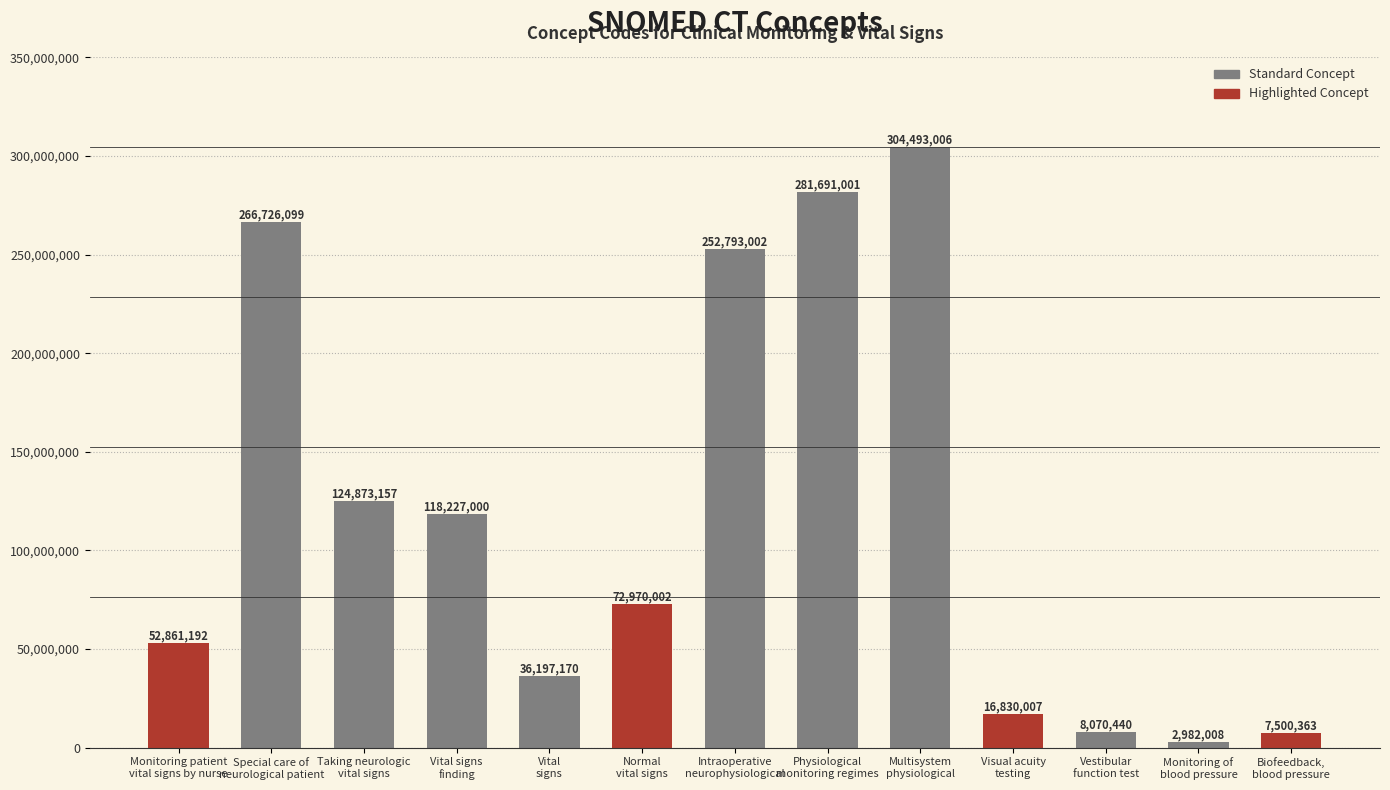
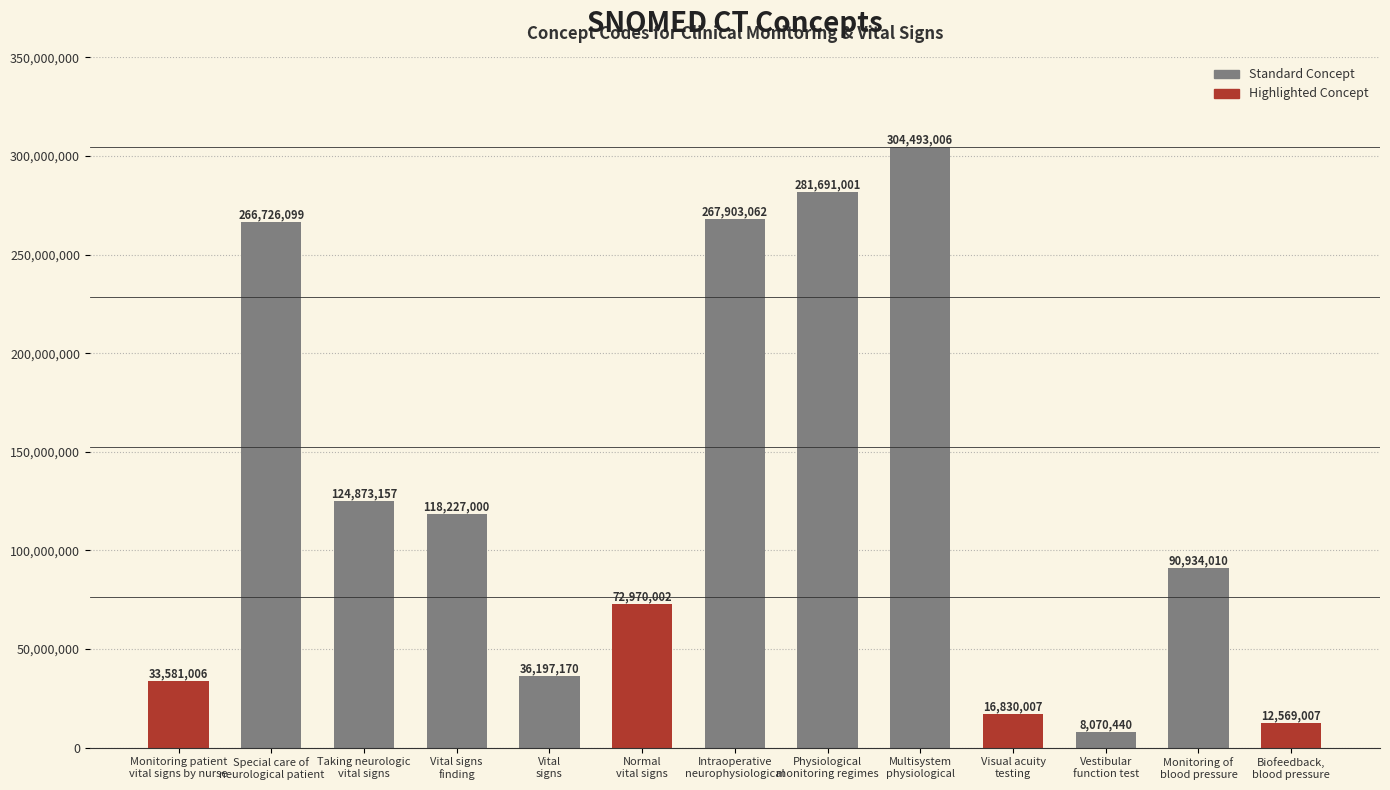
  {
-   "Monitoring patient vital signs by nurse": "52,861,192",
+   "Monitoring patient vital signs by nurse": "33,581,006",
    "Special care of neurological patient": "266,726,099",
    "Taking neurologic vital signs": "124,873,157",
    "Vital signs finding": "118,227,000",
    "Vital signs": "36,197,170",
    "Normal vital signs": "72,970,002",
-   "Intraoperative neurophysiological": "252,793,002",
+   "Intraoperative neurophysiological": "267,903,062",
    "Physiological monitoring regimes": "281,691,001",
    "Multisystem physiological": "304,493,006",
    "Visual acuity testing": "16,830,007",
    "Vestibular function test": "8,070,440",
-   "Monitoring of blood pressure": "2,982,008",
-   "Biofeedback, blood pressure": "7,500,363"
+   "Monitoring of blood pressure": "90,934,010",
+   "Biofeedback, blood pressure": "12,569,007"
  }
